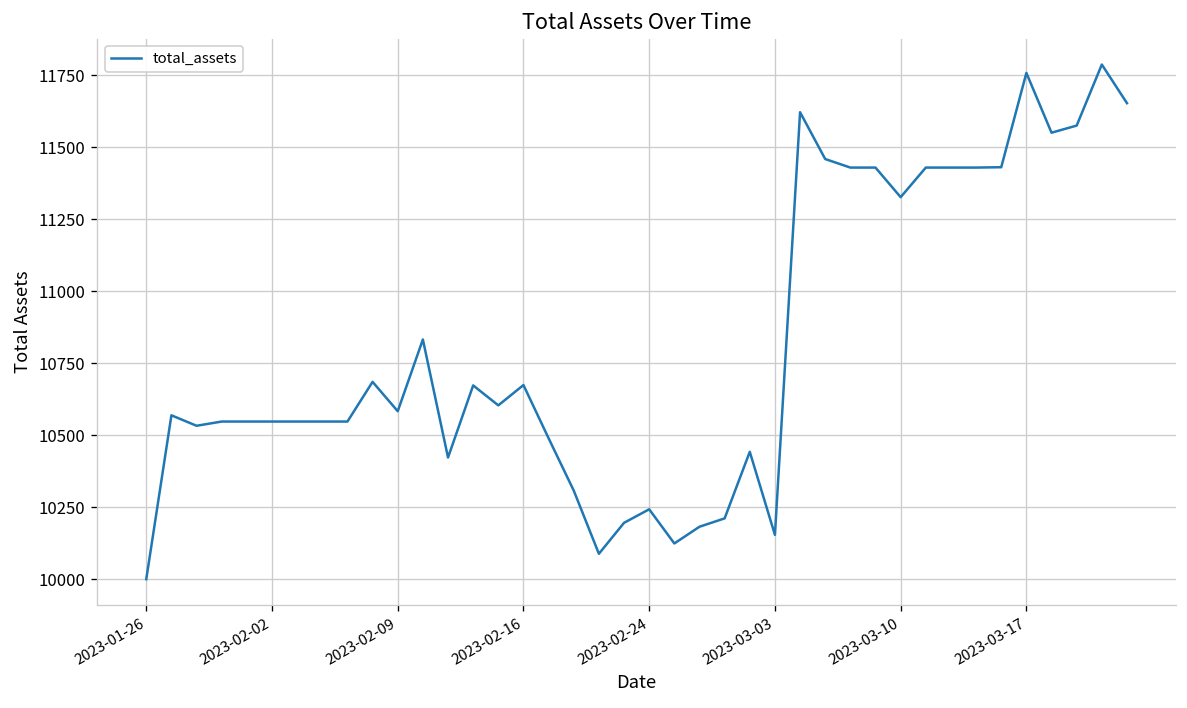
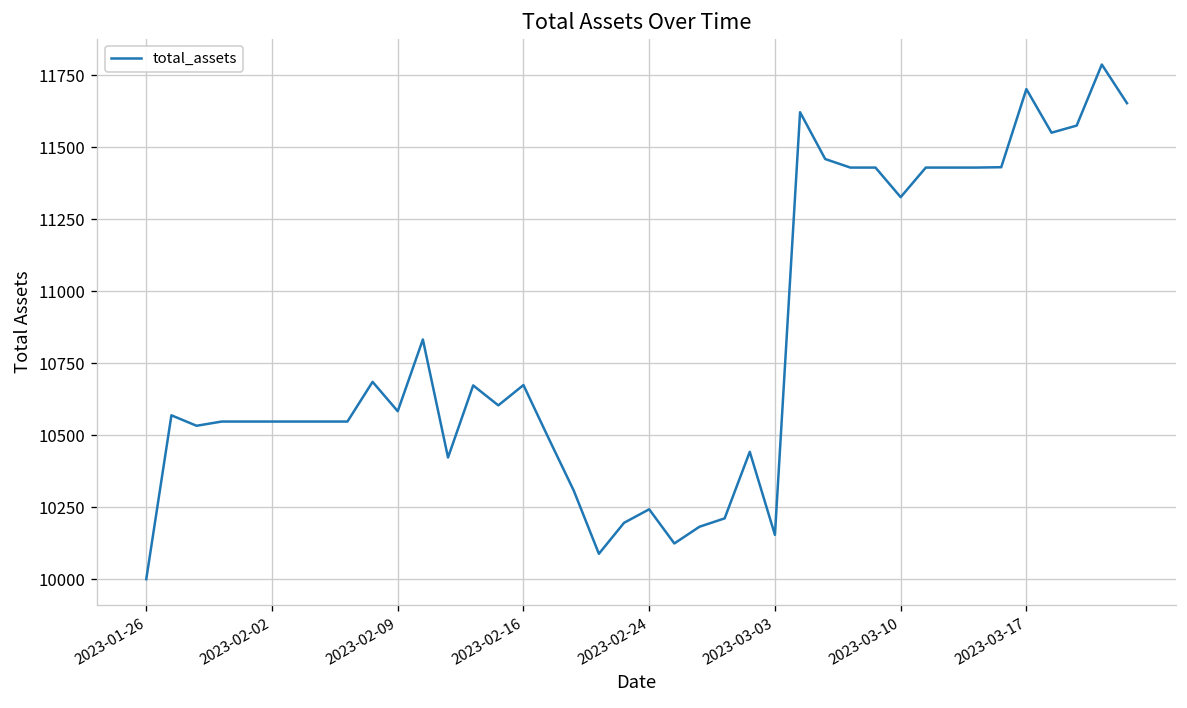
  {
    "2023-01-26": 10000,
    "2023-02-02": 10550,
    "2023-02-09": 10580,
    "2023-02-16": 10670,
    "2023-02-24": 10240,
    "2023-03-03": 10150,
    "2023-03-10": 11330,
-   "2023-03-17": 11760
+   "2023-03-17": 11700
  }
